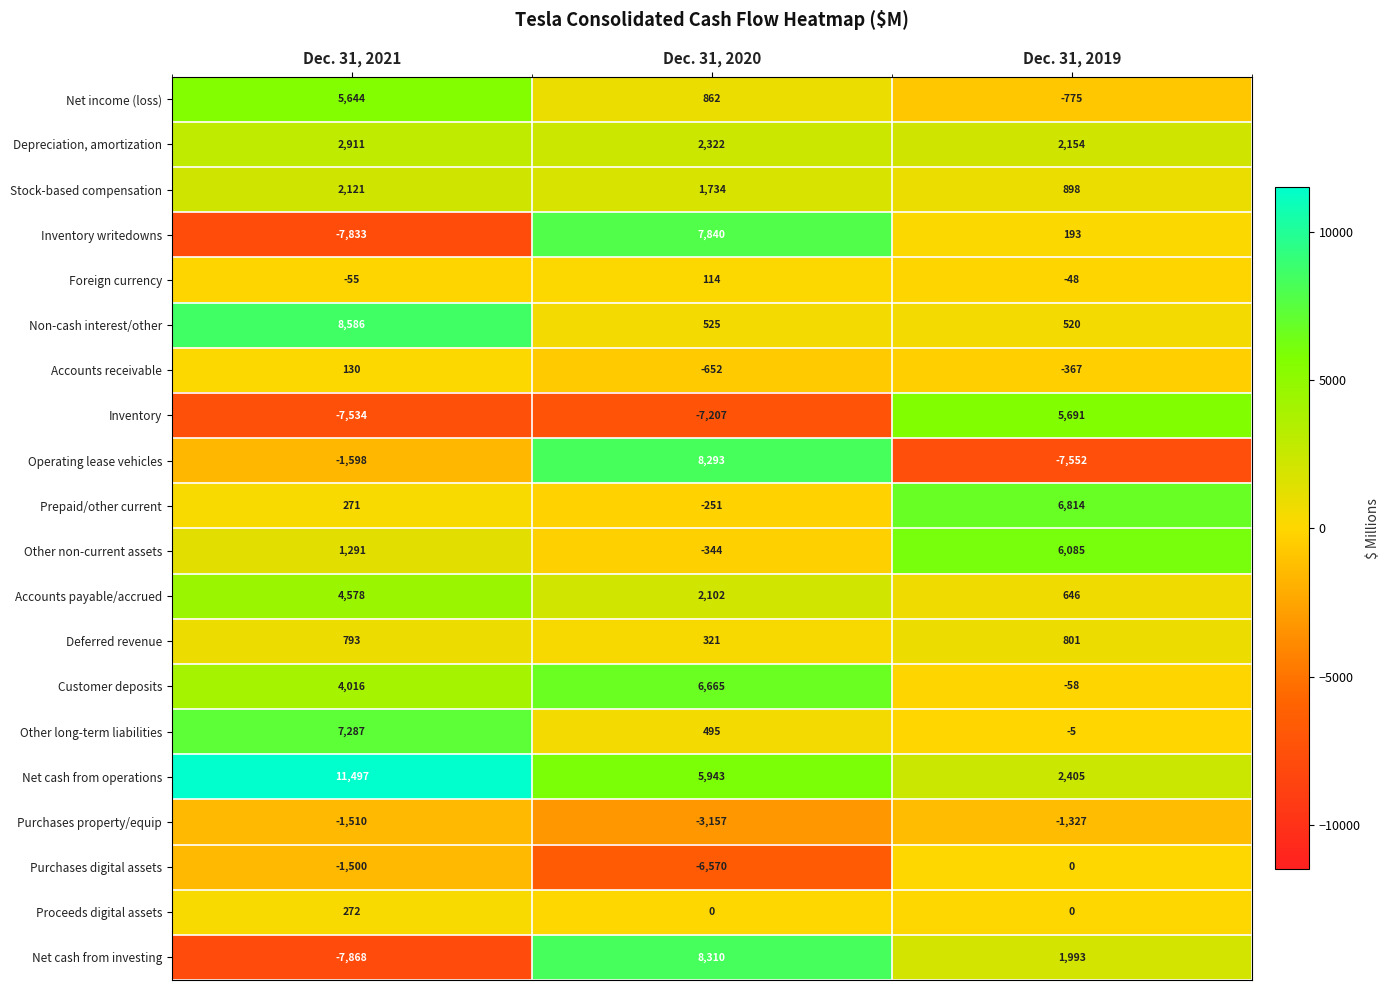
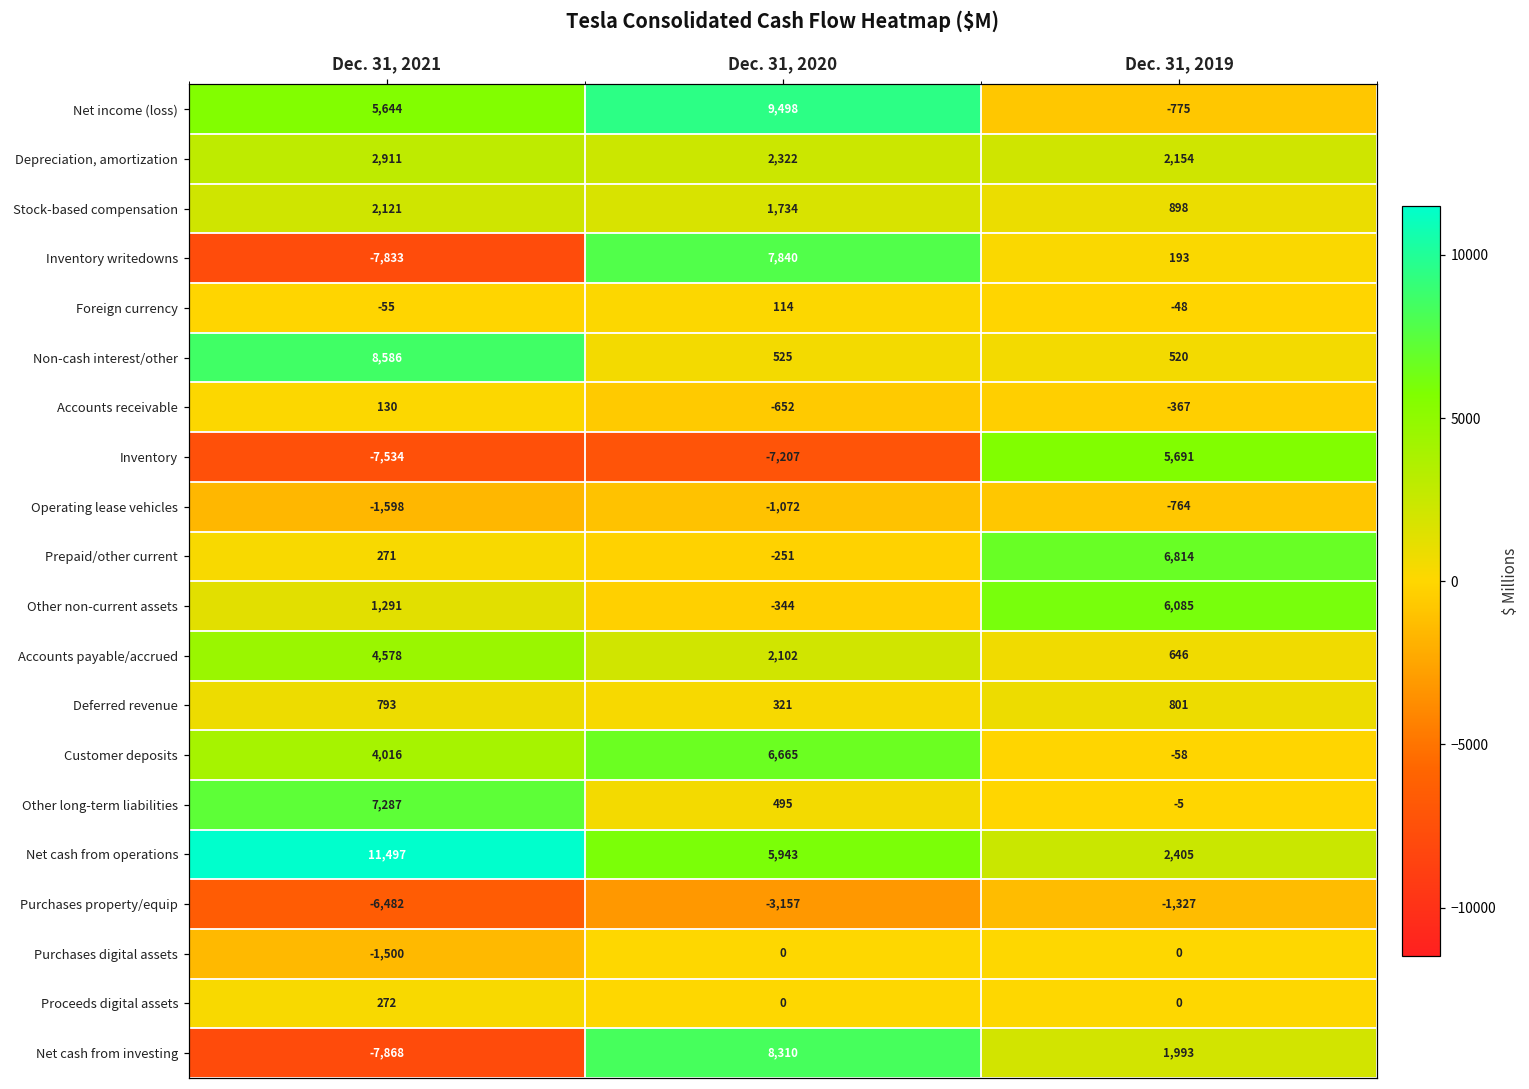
  {
    "Net income (loss)": {
      "Dec. 31, 2021": "5,644",
-     "Dec. 31, 2020": "862",
+     "Dec. 31, 2020": "9,498",
      "Dec. 31, 2019": "-775"
    },
    "Depreciation, amortization": {
      "Dec. 31, 2021": "2,911",
      "Dec. 31, 2020": "2,322",
      "Dec. 31, 2019": "2,154"
    },
    "Stock-based compensation": {
      "Dec. 31, 2021": "2,121",
      "Dec. 31, 2020": "1,734",
      "Dec. 31, 2019": "898"
    },
    "Inventory writedowns": {
      "Dec. 31, 2021": "-7,833",
      "Dec. 31, 2020": "7,840",
      "Dec. 31, 2019": "193"
    },
    "Foreign currency": {
      "Dec. 31, 2021": "-55",
      "Dec. 31, 2020": "114",
      "Dec. 31, 2019": "-48"
    },
    "Non-cash interest/other": {
      "Dec. 31, 2021": "8,586",
      "Dec. 31, 2020": "525",
      "Dec. 31, 2019": "520"
    },
    "Accounts receivable": {
      "Dec. 31, 2021": "130",
      "Dec. 31, 2020": "-652",
      "Dec. 31, 2019": "-367"
    },
    "Inventory": {
      "Dec. 31, 2021": "-7,534",
      "Dec. 31, 2020": "-7,207",
      "Dec. 31, 2019": "5,691"
    },
    "Operating lease vehicles": {
      "Dec. 31, 2021": "-1,598",
-     "Dec. 31, 2020": "8,293",
-     "Dec. 31, 2019": "-7,552"
+     "Dec. 31, 2020": "-1,072",
+     "Dec. 31, 2019": "-764"
    },
    "Prepaid/other current": {
      "Dec. 31, 2021": "271",
      "Dec. 31, 2020": "-251",
      "Dec. 31, 2019": "6,814"
    },
    "Other non-current assets": {
      "Dec. 31, 2021": "1,291",
      "Dec. 31, 2020": "-344",
      "Dec. 31, 2019": "6,085"
    },
    "Accounts payable/accrued": {
      "Dec. 31, 2021": "4,578",
      "Dec. 31, 2020": "2,102",
      "Dec. 31, 2019": "646"
    },
    "Deferred revenue": {
      "Dec. 31, 2021": "793",
      "Dec. 31, 2020": "321",
      "Dec. 31, 2019": "801"
    },
    "Customer deposits": {
      "Dec. 31, 2021": "4,016",
      "Dec. 31, 2020": "6,665",
      "Dec. 31, 2019": "-58"
    },
    "Other long-term liabilities": {
      "Dec. 31, 2021": "7,287",
      "Dec. 31, 2020": "495",
      "Dec. 31, 2019": "-5"
    },
    "Net cash from operations": {
      "Dec. 31, 2021": "11,497",
      "Dec. 31, 2020": "5,943",
      "Dec. 31, 2019": "2,405"
    },
    "Purchases property/equip": {
-     "Dec. 31, 2021": "-1,510",
+     "Dec. 31, 2021": "-6,482",
      "Dec. 31, 2020": "-3,157",
      "Dec. 31, 2019": "-1,327"
    },
    "Purchases digital assets": {
      "Dec. 31, 2021": "-1,500",
-     "Dec. 31, 2020": "-6,570",
+     "Dec. 31, 2020": "0",
      "Dec. 31, 2019": "0"
    },
    "Proceeds digital assets": {
      "Dec. 31, 2021": "272",
      "Dec. 31, 2020": "0",
      "Dec. 31, 2019": "0"
    },
    "Net cash from investing": {
      "Dec. 31, 2021": "-7,868",
      "Dec. 31, 2020": "8,310",
      "Dec. 31, 2019": "1,993"
    }
  }
